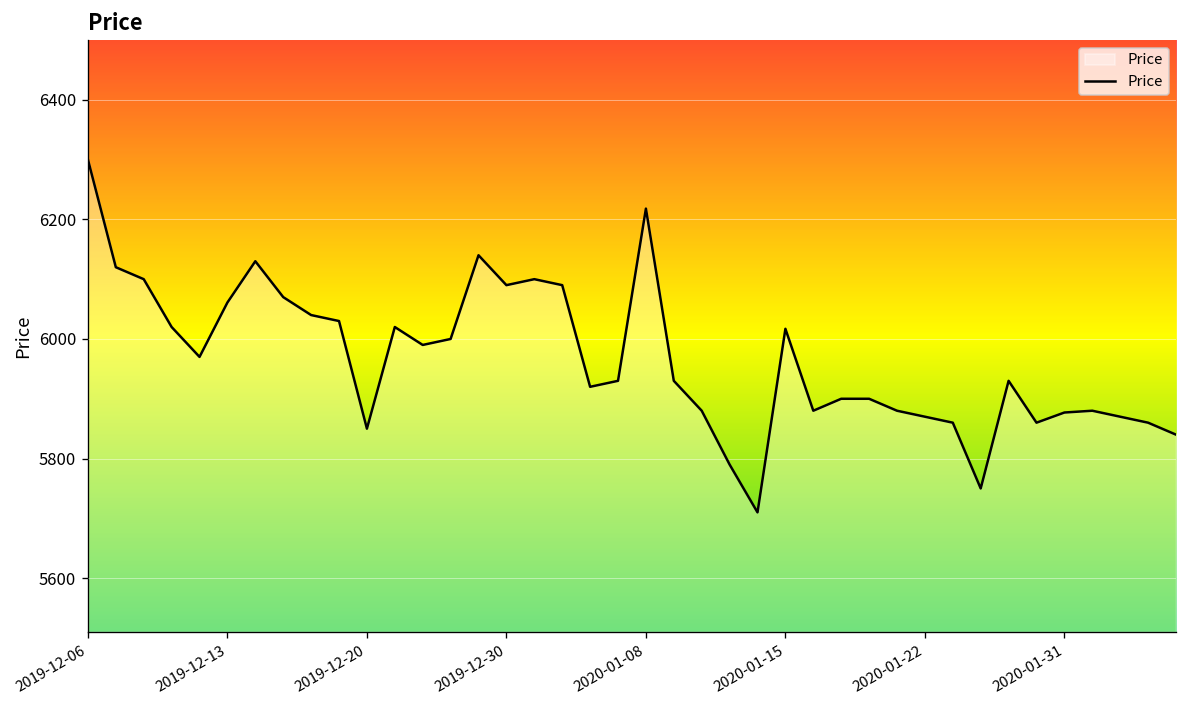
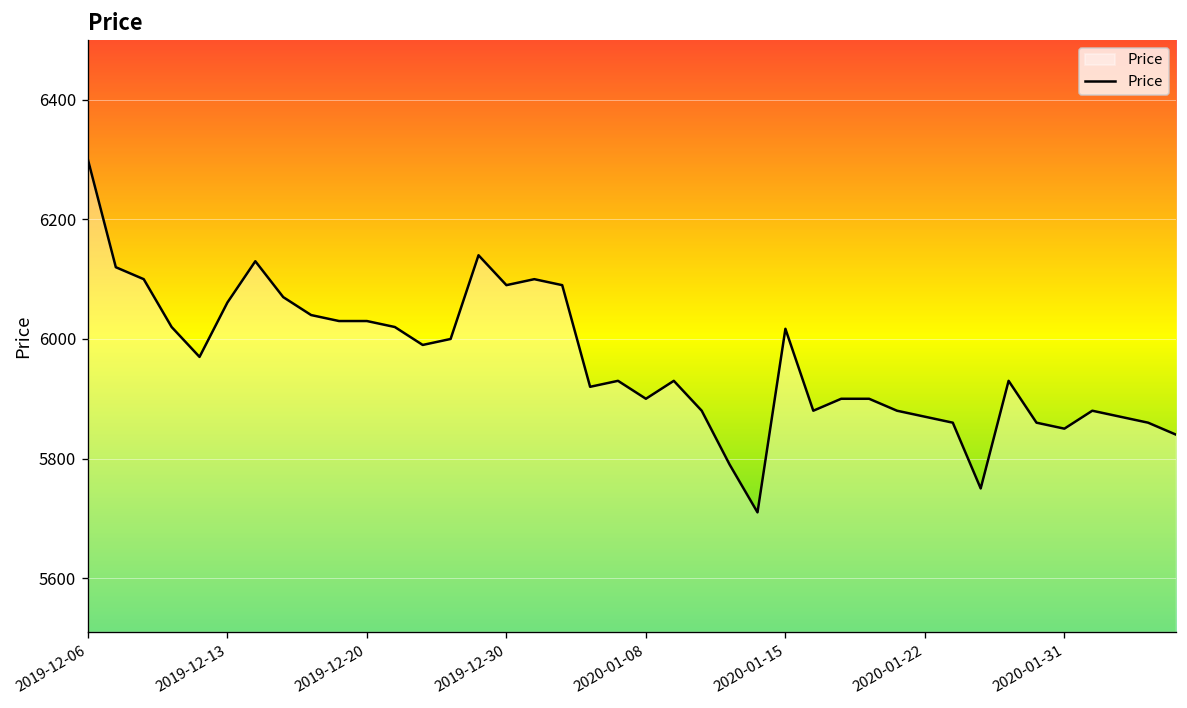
  {
    "2019-12-06": 6300,
    "2019-12-13": 6060,
-   "2019-12-20": 5850,
+   "2019-12-20": 6030,
    "2019-12-30": 6090,
-   "2020-01-08": 6220,
+   "2020-01-08": 5900,
    "2020-01-15": 6020,
    "2020-01-22": 5870,
-   "2020-01-31": 5880
+   "2020-01-31": 5850
  }
